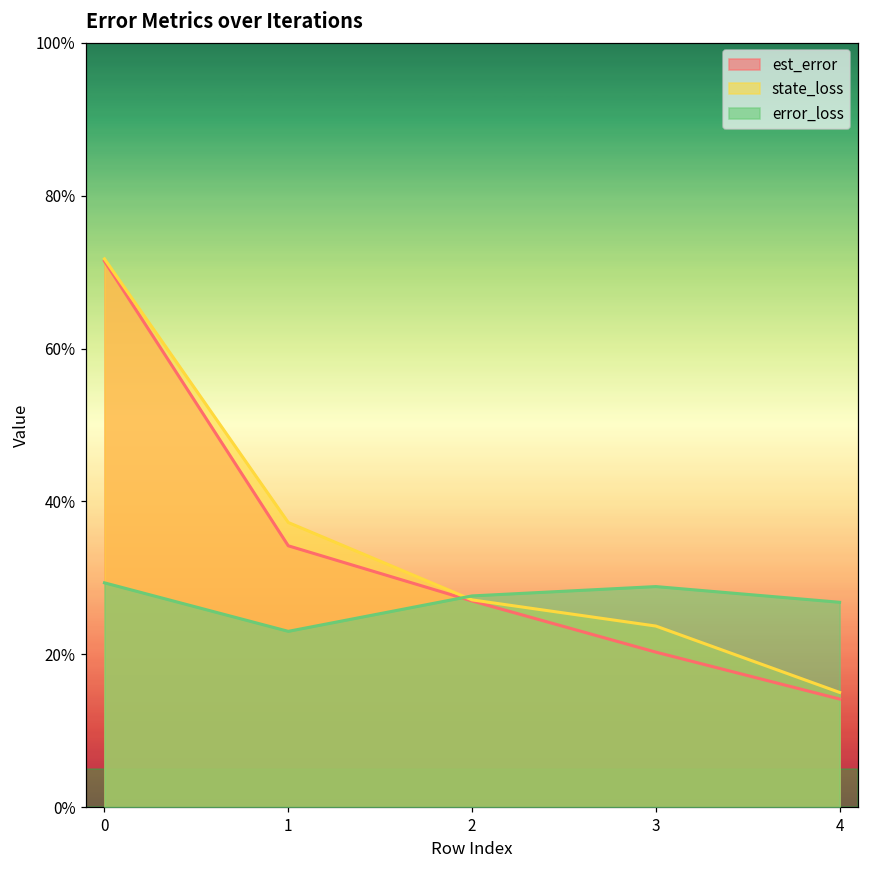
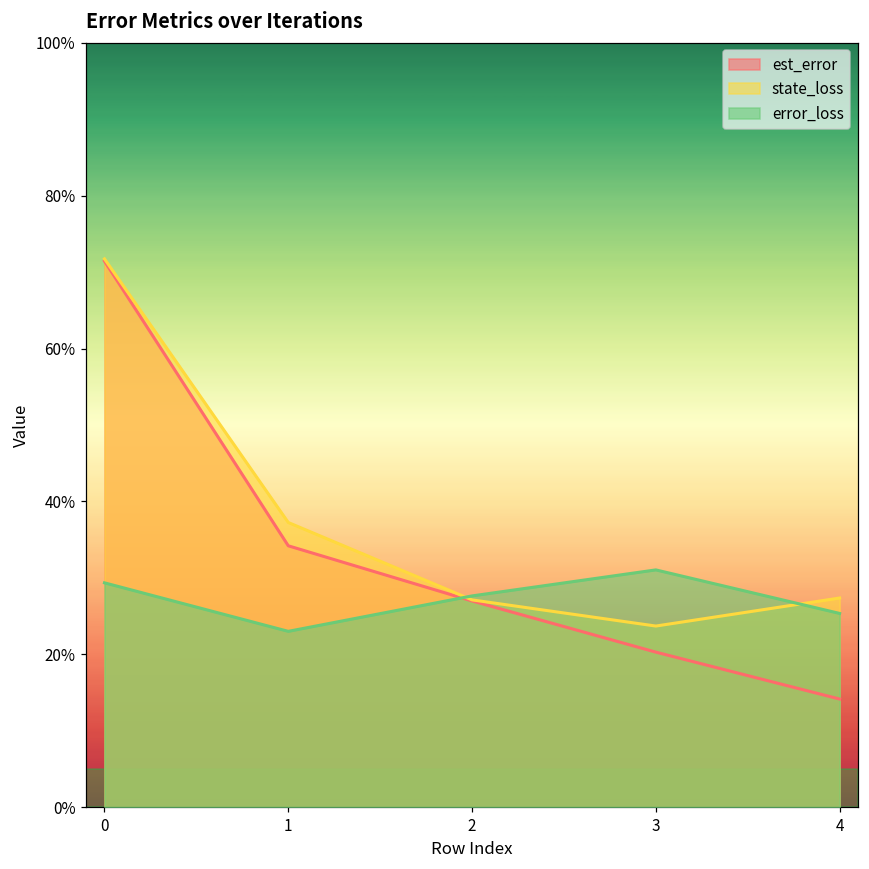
  {
    "est_error": {
      "1": "34%",
      "3": "20%",
      "4": "14%"
    },
    "state_loss": {
      "1": "37%",
      "3": "24%",
-     "4": "15%"
+     "4": "27%"
    },
    "error_loss": {
      "0": "29%",
      "1": "23%",
      "2": "28%",
-     "3": "29%",
-     "4": "27%"
+     "3": "31%",
+     "4": "25%"
    }
  }
